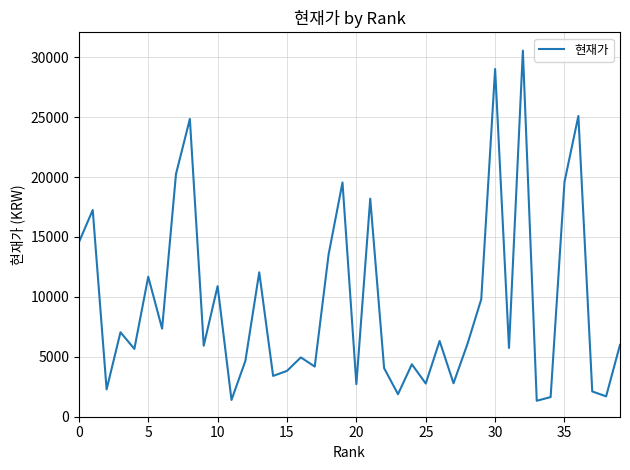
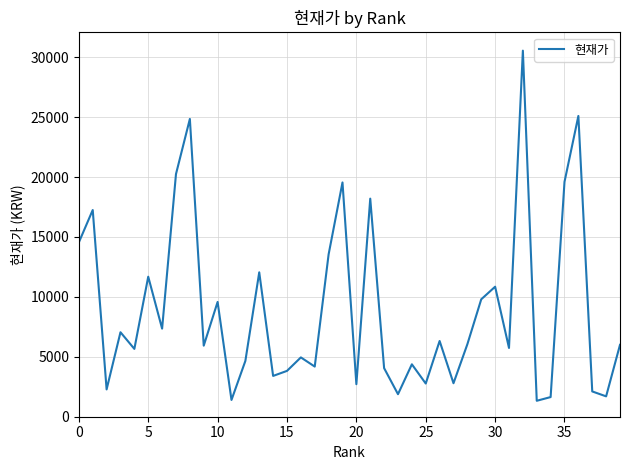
  {
    "0": 14600,
    "5": 11700,
-   "10": 10900,
+   "10": 9600,
    "15": 3800,
    "20": 2700,
    "25": 2800,
-   "30": 29000,
+   "30": 10900,
    "35": 19600
  }
